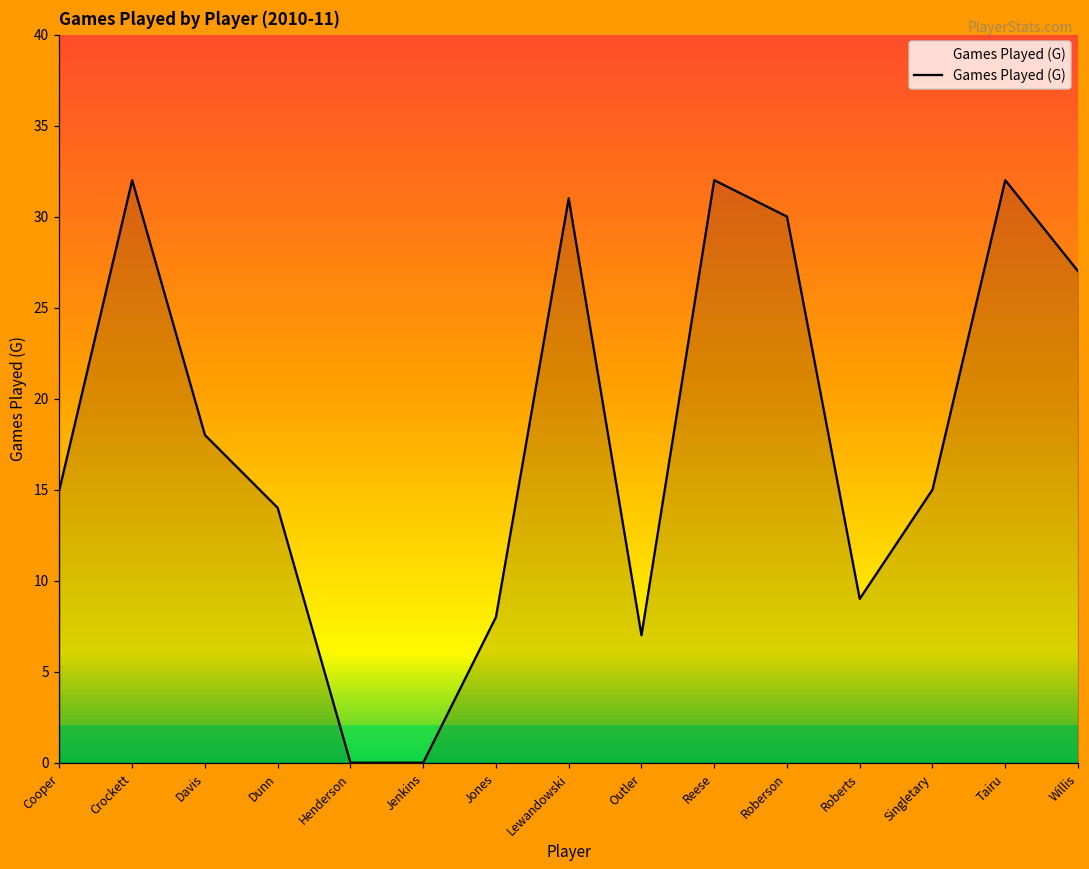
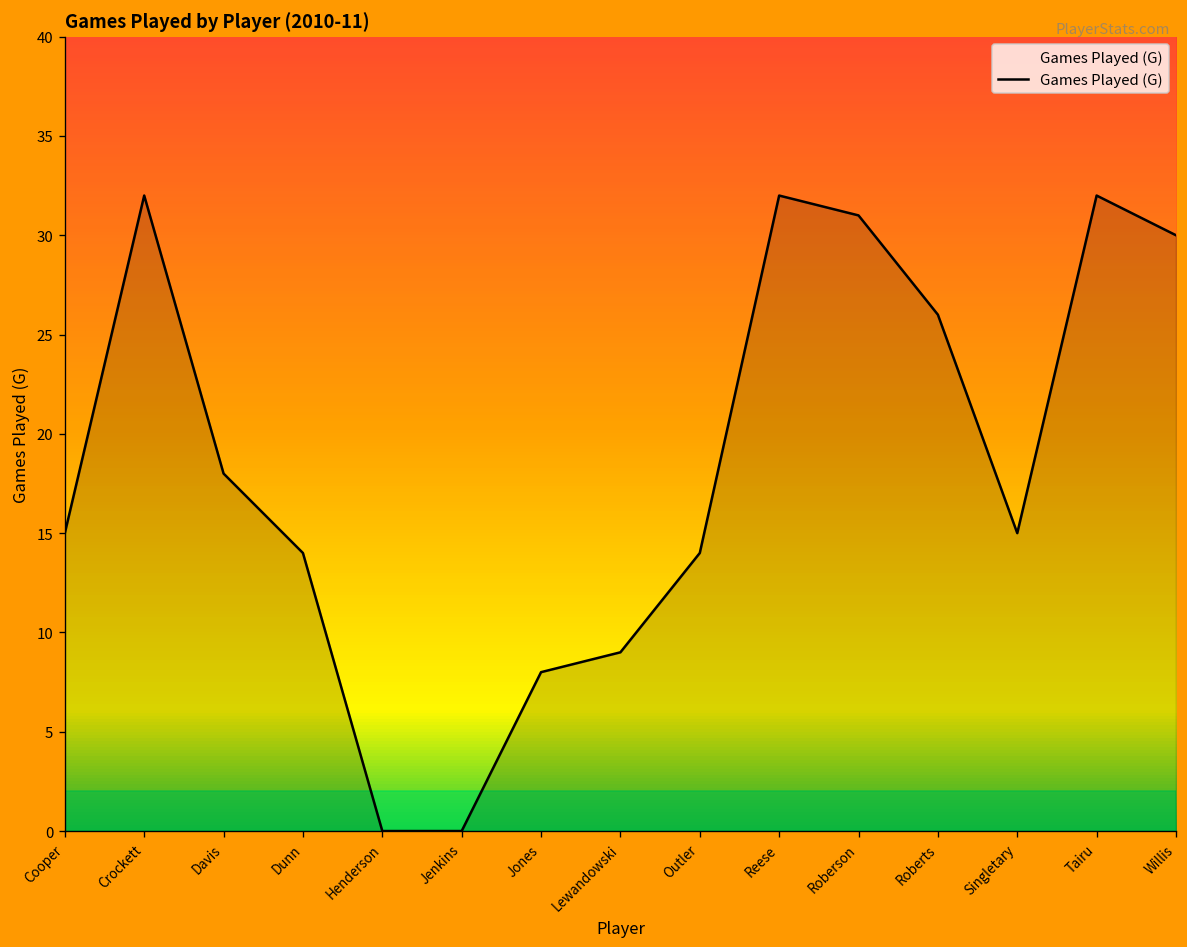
  {
    "Cooper": 15,
    "Crockett": 32,
    "Davis": 18,
    "Dunn": 14,
    "Jones": 8,
-   "Lewandowski": 31,
-   "Outler": 7,
+   "Lewandowski": 9,
+   "Outler": 14,
    "Reese": 32,
-   "Roberson": 30,
-   "Roberts": 9,
+   "Roberson": 31,
+   "Roberts": 26,
    "Singletary": 15,
    "Tairu": 32,
-   "Willis": 27
+   "Willis": 30
  }
